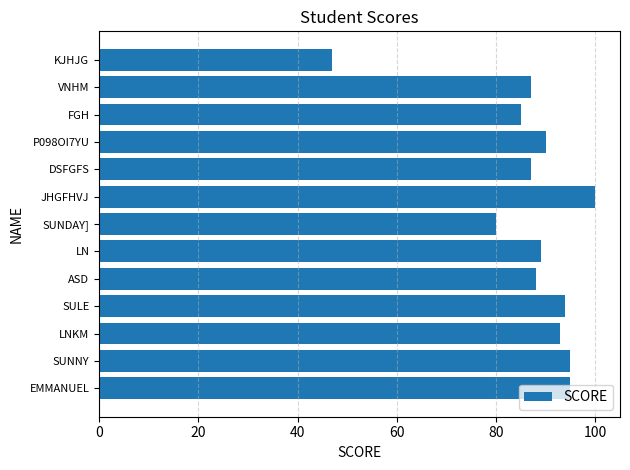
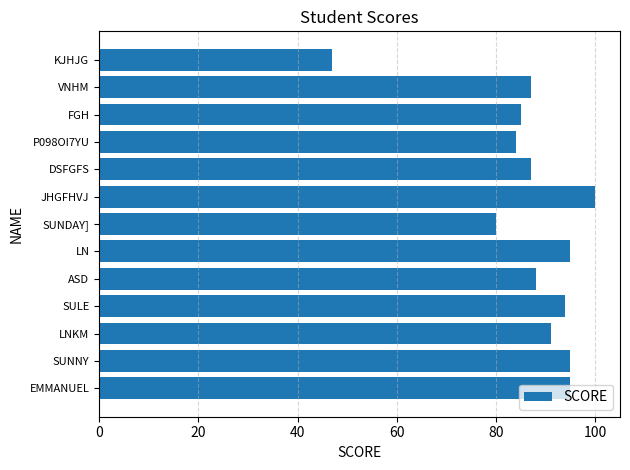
  {
    "KJHJG": 47,
    "VNHM": 87,
    "FGH": 85,
-   "P098OI7YU": 90,
+   "P098OI7YU": 84,
    "DSFGFS": 87,
    "JHGFHVJ": 100,
    "SUNDAY]": 80,
-   "LN": 89,
+   "LN": 95,
    "ASD": 88,
    "SULE": 94,
-   "LNKM": 93,
+   "LNKM": 91,
    "SUNNY": 95
  }
